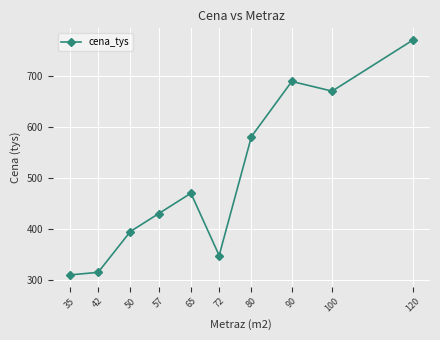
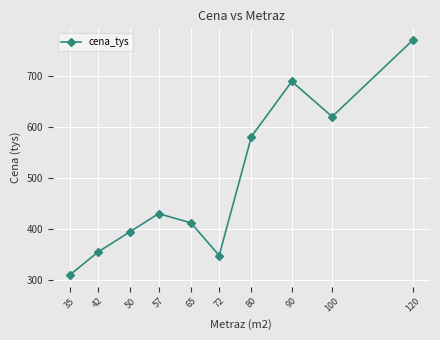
  {
    "35": 310,
-   "42": 320,
+   "42": 360,
    "50": 400,
    "57": 430,
-   "65": 470,
+   "65": 410,
    "72": 350,
    "80": 580,
    "90": 690,
-   "100": 670,
+   "100": 620,
    "120": 770
  }
